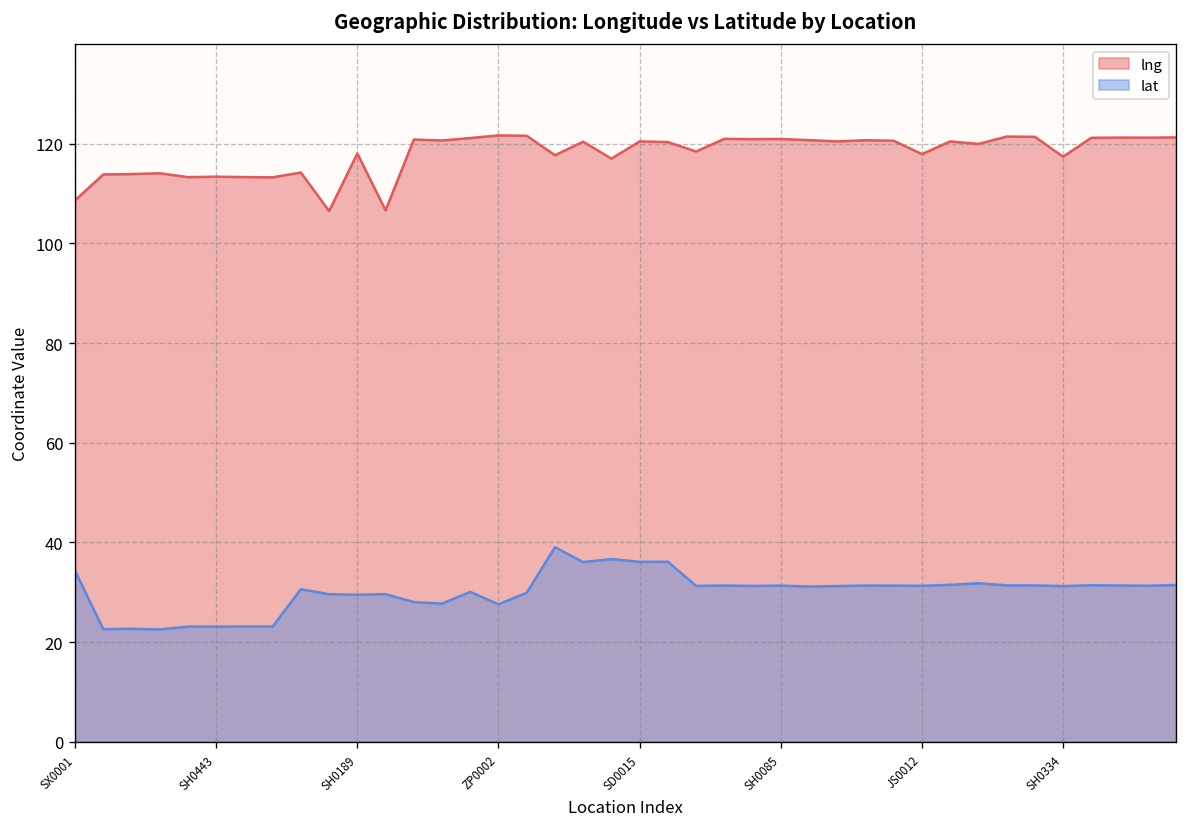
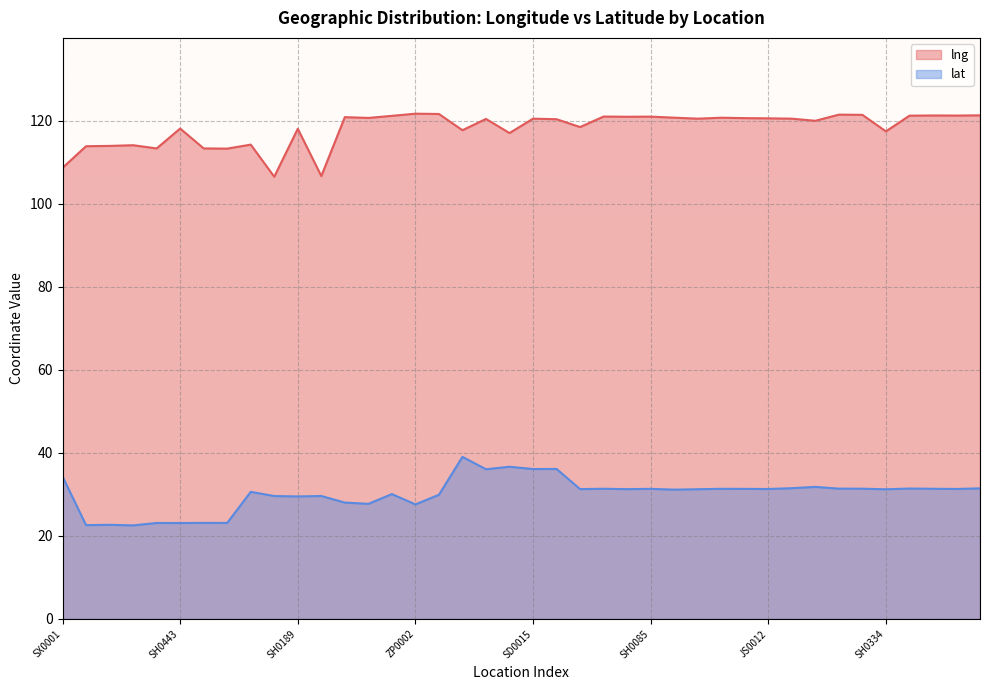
  {
    "lng": {
      "SX0001": 109,
-     "SH0443": 113,
+     "SH0443": 118,
      "SH0189": 118,
      "ZP0002": 122,
      "SD0015": 120,
      "SH0085": 121,
-     "JS0012": 118,
+     "JS0012": 121,
      "SH0334": 117
    },
    "lat": {
      "SX0001": 34,
      "SH0443": 23,
      "SH0189": 30,
      "ZP0002": 28,
      "SD0015": 36,
      "SH0085": 31,
      "JS0012": 31,
      "SH0334": 31
    }
  }
